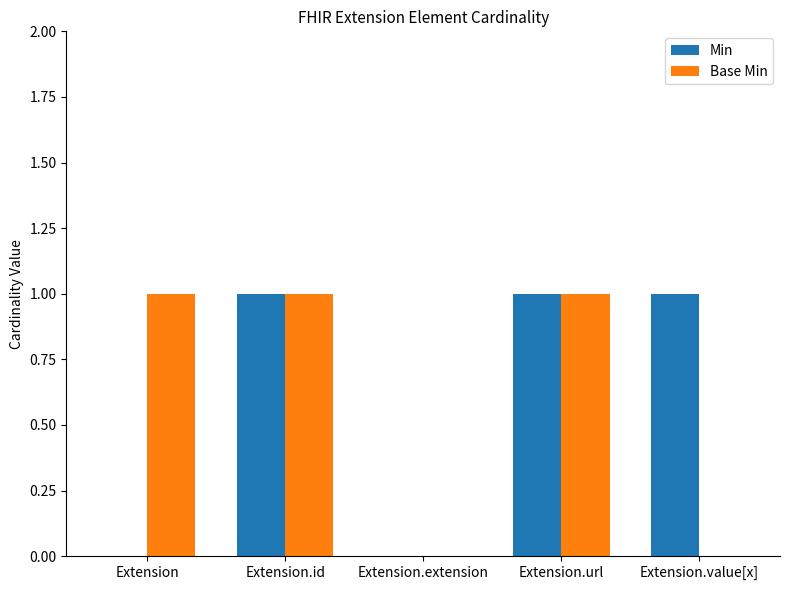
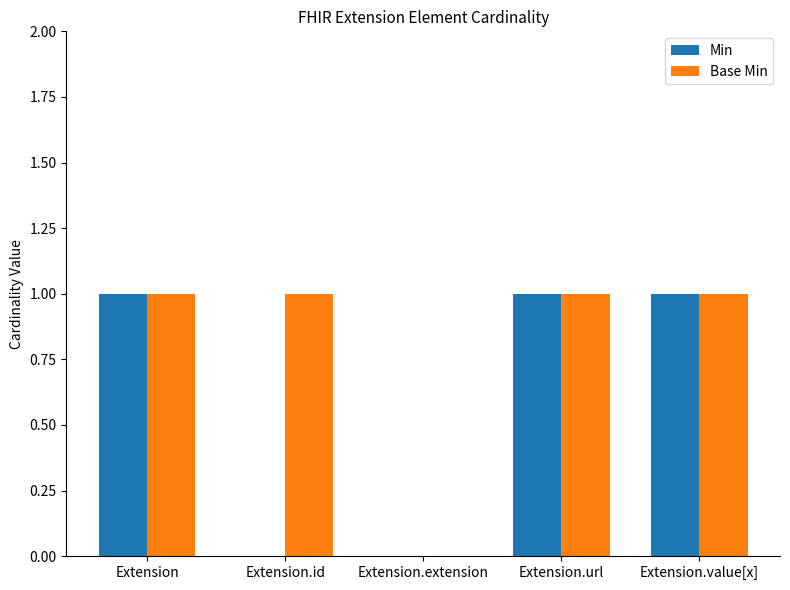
  {
    "Min": {
-     "Extension": 0,
-     "Extension.id": 1,
+     "Extension": 1,
+     "Extension.id": 0,
      "Extension.extension": 0,
      "Extension.url": 1,
      "Extension.value[x]": 1
    },
    "Base Min": {
      "Extension": 1,
      "Extension.id": 1,
      "Extension.extension": 0,
      "Extension.url": 1,
-     "Extension.value[x]": 0
+     "Extension.value[x]": 1
    }
  }
